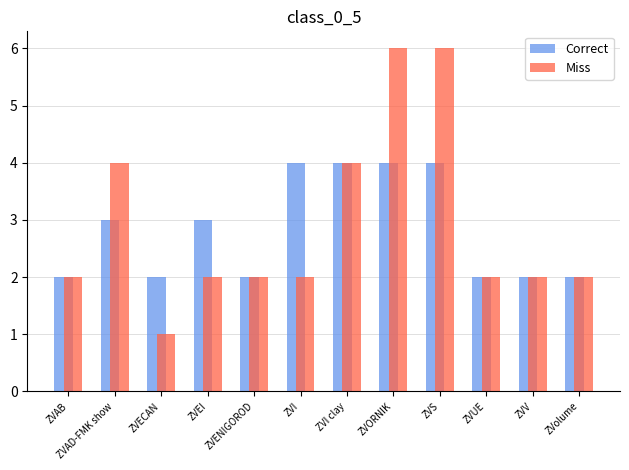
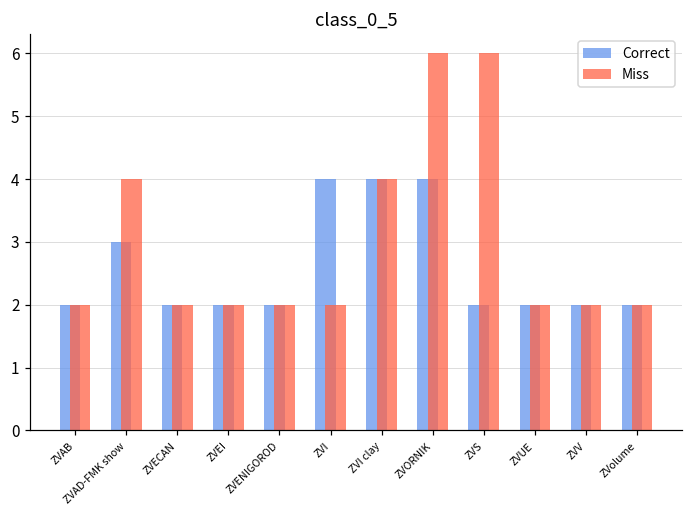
  {
    "Correct": {
      "ZVAB": 2,
      "ZVAD-FMK show": 3,
      "ZVECAN": 2,
-     "ZVEI": 3,
+     "ZVEI": 2,
      "ZVENIGOROD": 2,
      "ZVI": 4,
      "ZVI clay": 4,
      "ZVORNIK": 4,
-     "ZVS": 4,
+     "ZVS": 2,
      "ZVUE": 2,
      "ZVV": 2,
      "ZVolume": 2
    },
    "Miss": {
      "ZVAB": 2,
      "ZVAD-FMK show": 4,
-     "ZVECAN": 1,
+     "ZVECAN": 2,
      "ZVEI": 2,
      "ZVENIGOROD": 2,
      "ZVI": 2,
      "ZVI clay": 4,
      "ZVORNIK": 6,
      "ZVS": 6,
      "ZVUE": 2,
      "ZVV": 2,
      "ZVolume": 2
    }
  }
